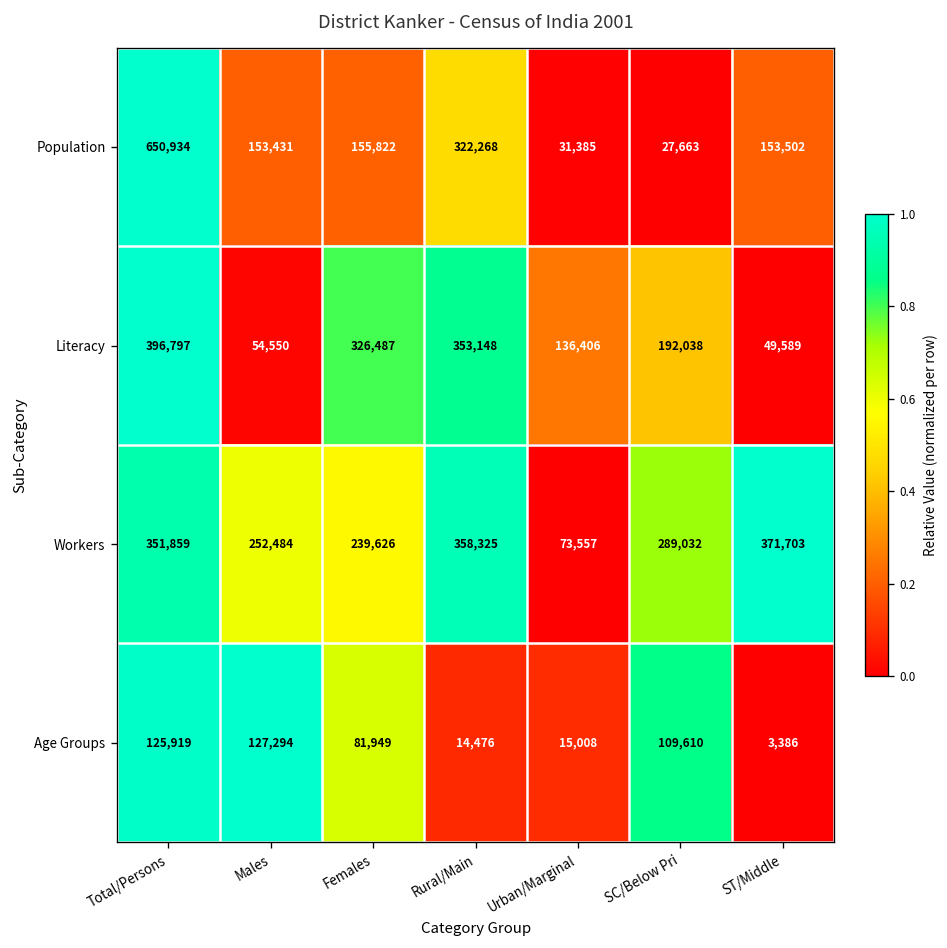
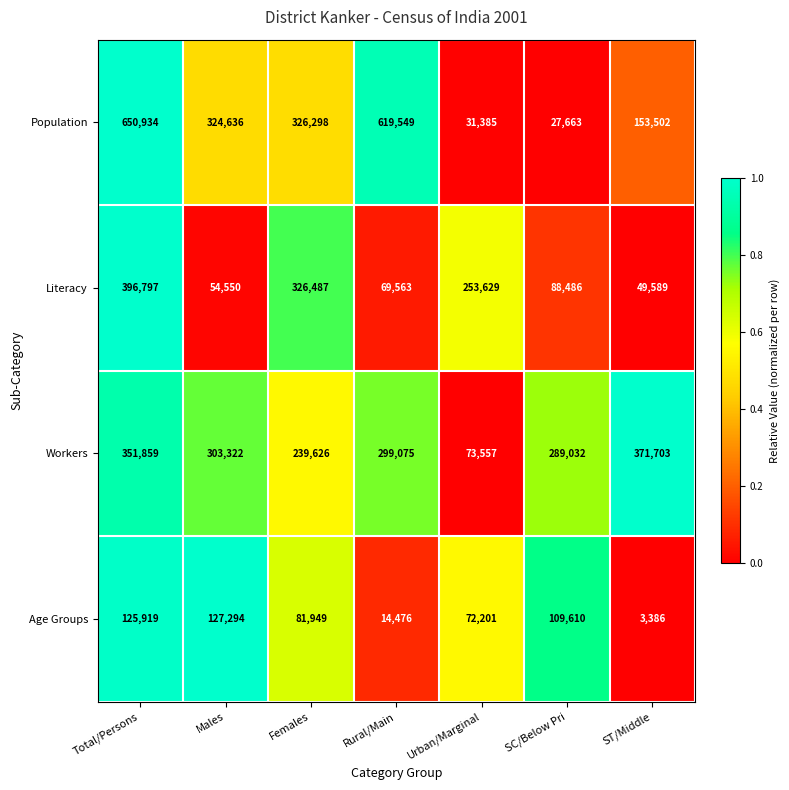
  {
    "Population": {
      "Total/Persons": "650,934",
-     "Males": "153,431",
-     "Females": "155,822",
-     "Rural/Main": "322,268",
+     "Males": "324,636",
+     "Females": "326,298",
+     "Rural/Main": "619,549",
      "Urban/Marginal": "31,385",
      "SC/Below Pri": "27,663",
      "ST/Middle": "153,502"
    },
    "Literacy": {
      "Total/Persons": "396,797",
      "Males": "54,550",
      "Females": "326,487",
-     "Rural/Main": "353,148",
-     "Urban/Marginal": "136,406",
-     "SC/Below Pri": "192,038",
+     "Rural/Main": "69,563",
+     "Urban/Marginal": "253,629",
+     "SC/Below Pri": "88,486",
      "ST/Middle": "49,589"
    },
    "Workers": {
      "Total/Persons": "351,859",
-     "Males": "252,484",
+     "Males": "303,322",
      "Females": "239,626",
-     "Rural/Main": "358,325",
+     "Rural/Main": "299,075",
      "Urban/Marginal": "73,557",
      "SC/Below Pri": "289,032",
      "ST/Middle": "371,703"
    },
    "Age Groups": {
      "Total/Persons": "125,919",
      "Males": "127,294",
      "Females": "81,949",
      "Rural/Main": "14,476",
-     "Urban/Marginal": "15,008",
+     "Urban/Marginal": "72,201",
      "SC/Below Pri": "109,610",
      "ST/Middle": "3,386"
    }
  }
